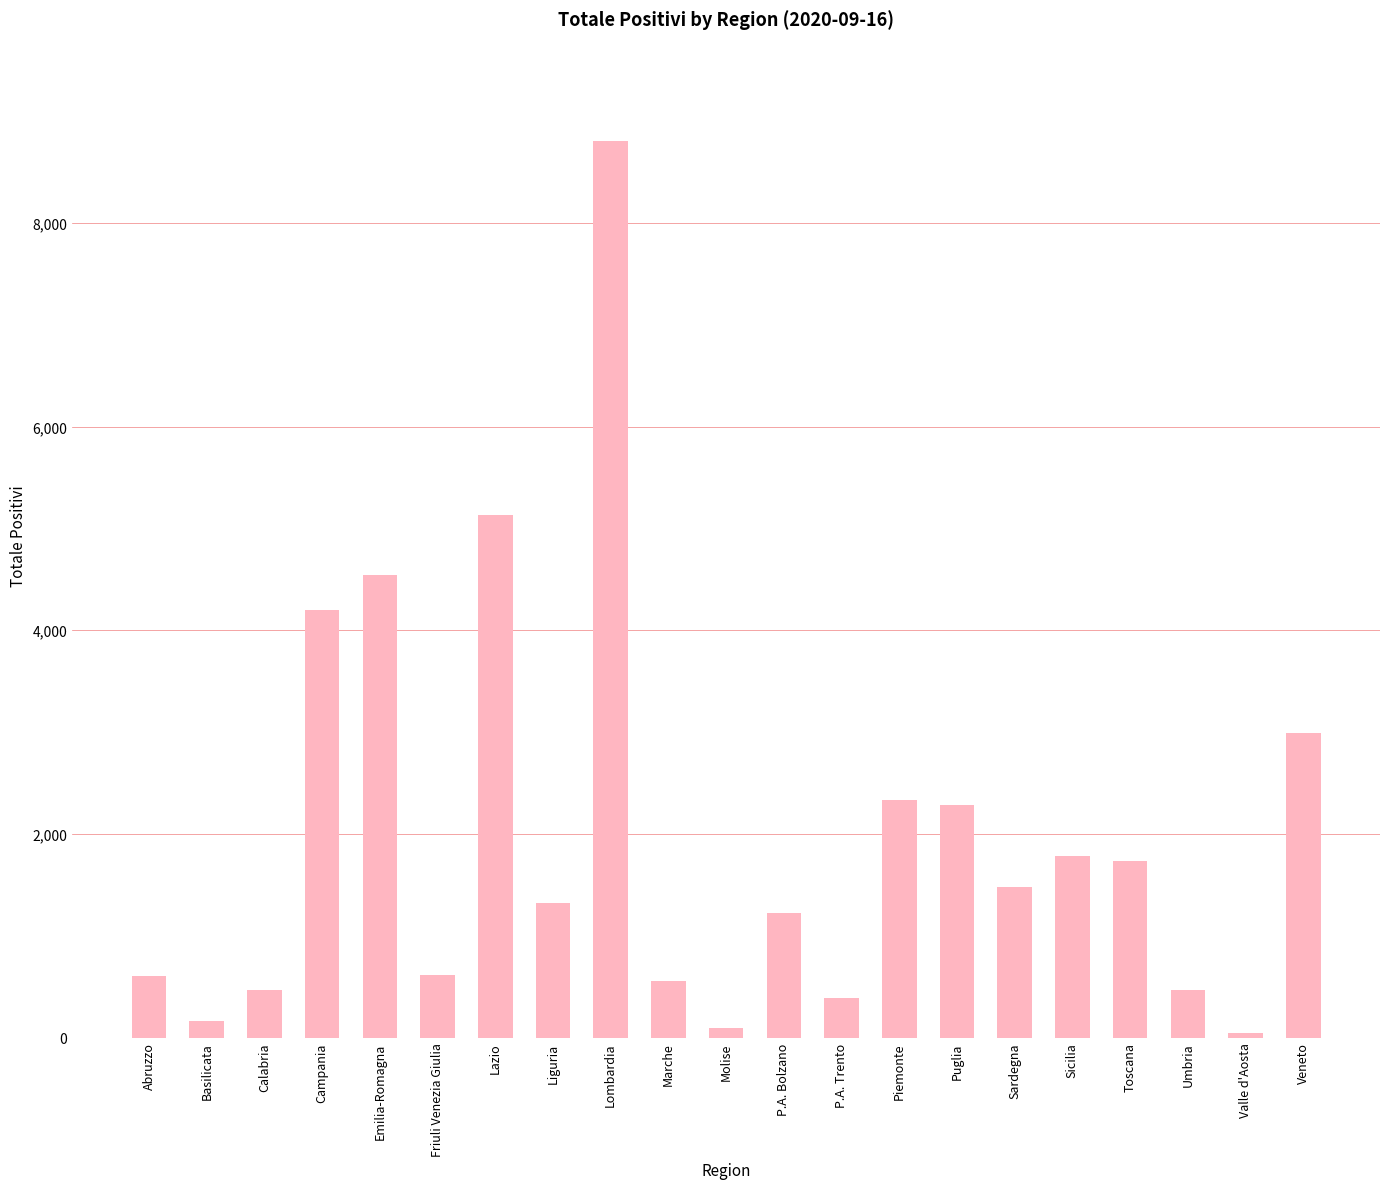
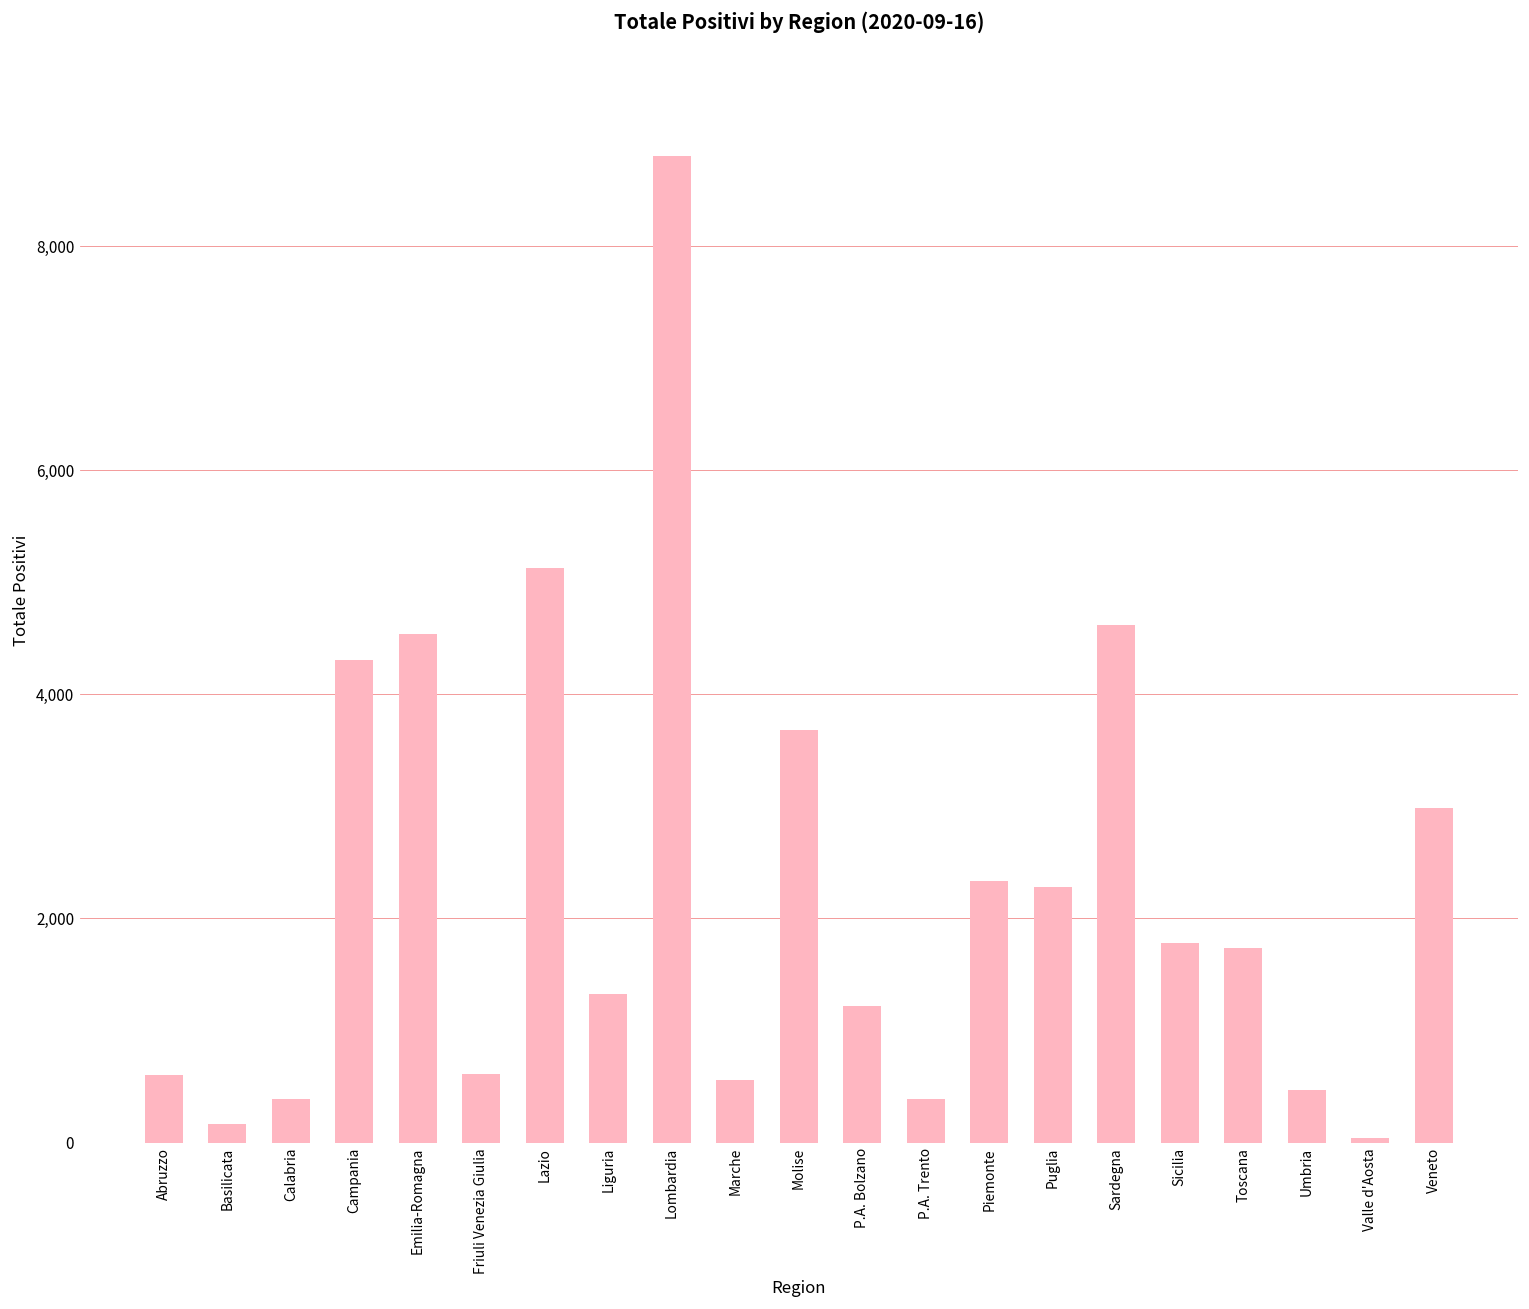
  {
    "Abruzzo": "610",
    "Basilicata": "160",
-   "Calabria": "470",
-   "Campania": "4,200",
+   "Calabria": "390",
+   "Campania": "4,310",
    "Emilia-Romagna": "4,540",
    "Friuli Venezia Giulia": "610",
    "Lazio": "5,130",
    "Liguria": "1,320",
    "Lombardia": "8,800",
    "Marche": "560",
-   "Molise": "100",
+   "Molise": "3,680",
    "P.A. Bolzano": "1,220",
    "P.A. Trento": "390",
    "Piemonte": "2,330",
    "Puglia": "2,280",
-   "Sardegna": "1,480",
+   "Sardegna": "4,620",
    "Sicilia": "1,780",
    "Toscana": "1,740",
    "Umbria": "470",
    "Valle d'Aosta": "40",
    "Veneto": "2,990"
  }
